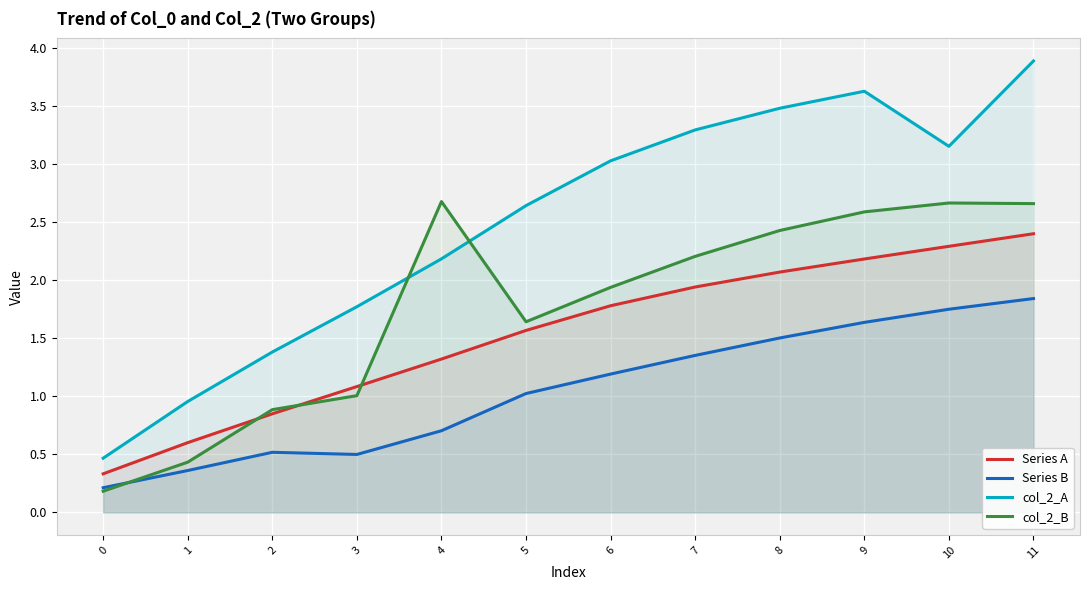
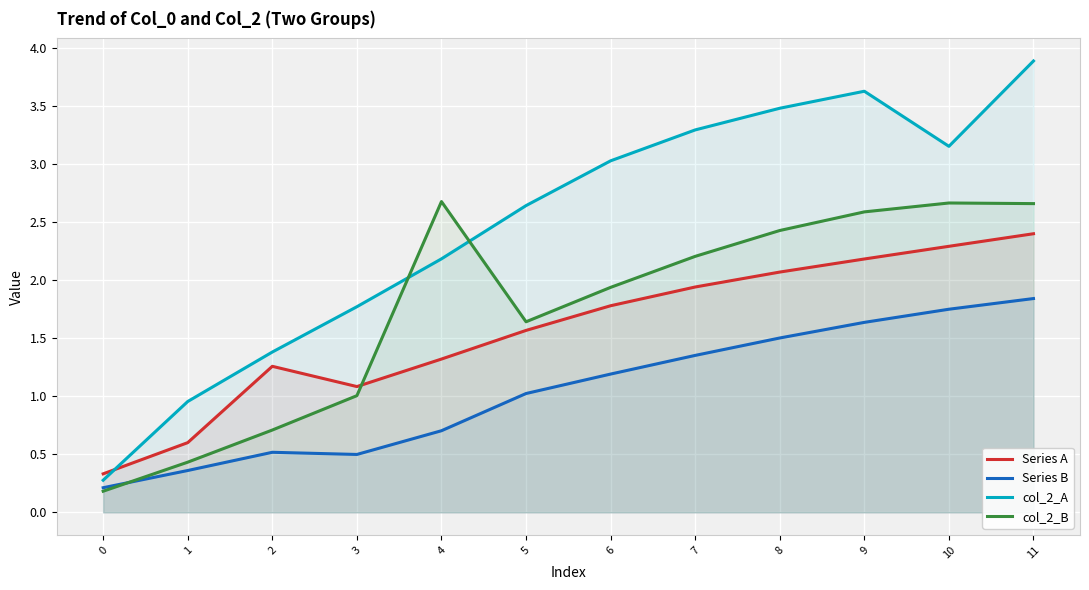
  {
    "Series A": {
      "0": 0.33,
      "1": 0.60,
-     "2": 0.85,
+     "2": 1.26,
      "3": 1.08,
      "4": 1.32,
      "5": 1.57,
      "6": 1.78,
      "7": 1.94,
      "8": 2.07,
      "9": 2.18,
      "10": 2.29,
      "11": 2.40
    },
    "Series B": {
      "0": 0.21,
      "1": 0.36,
      "2": 0.52,
      "3": 0.50,
      "4": 0.70,
      "5": 1.02,
      "6": 1.19,
      "7": 1.35,
      "8": 1.50,
      "9": 1.64,
      "10": 1.75,
      "11": 1.84
    },
    "col_2_A": {
-     "0": 0.47,
+     "0": 0.28,
      "1": 0.96,
      "2": 1.38,
      "3": 1.77,
      "4": 2.18,
      "5": 2.64,
      "6": 3.03,
      "7": 3.30,
      "8": 3.48,
      "9": 3.63,
      "10": 3.15,
      "11": 3.89
    },
    "col_2_B": {
      "0": 0.18,
      "1": 0.43,
-     "2": 0.89,
+     "2": 0.71,
      "3": 1.01,
      "4": 2.68,
      "5": 1.64,
      "6": 1.94,
      "7": 2.21,
      "8": 2.43,
      "9": 2.59,
      "10": 2.67,
      "11": 2.66
    }
  }
